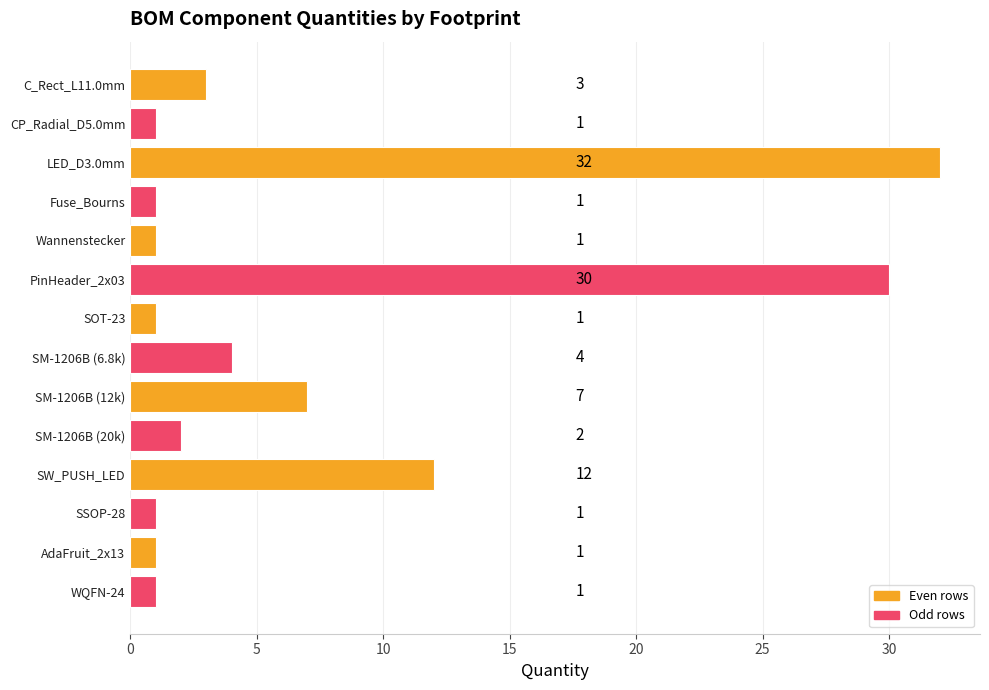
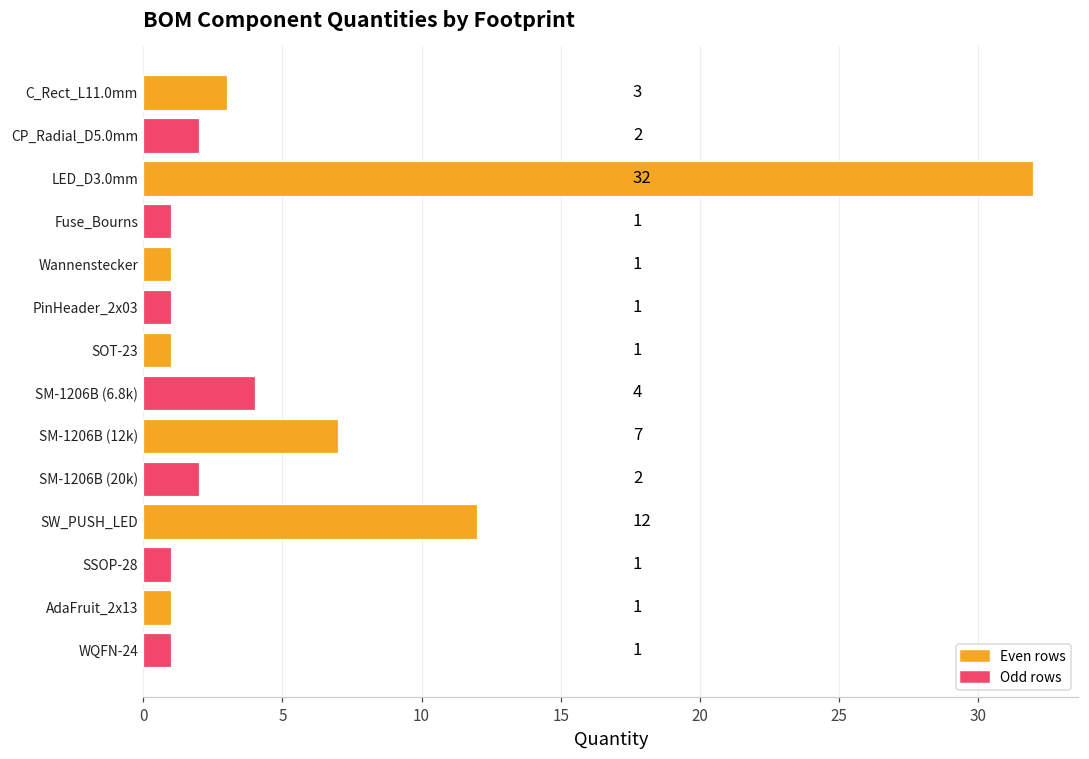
  {
-   "CP_Radial_D5.0mm": 1,
+   "CP_Radial_D5.0mm": 2,
    "LED_D3.0mm": 32,
-   "PinHeader_2x03": 30
+   "PinHeader_2x03": 1
  }
